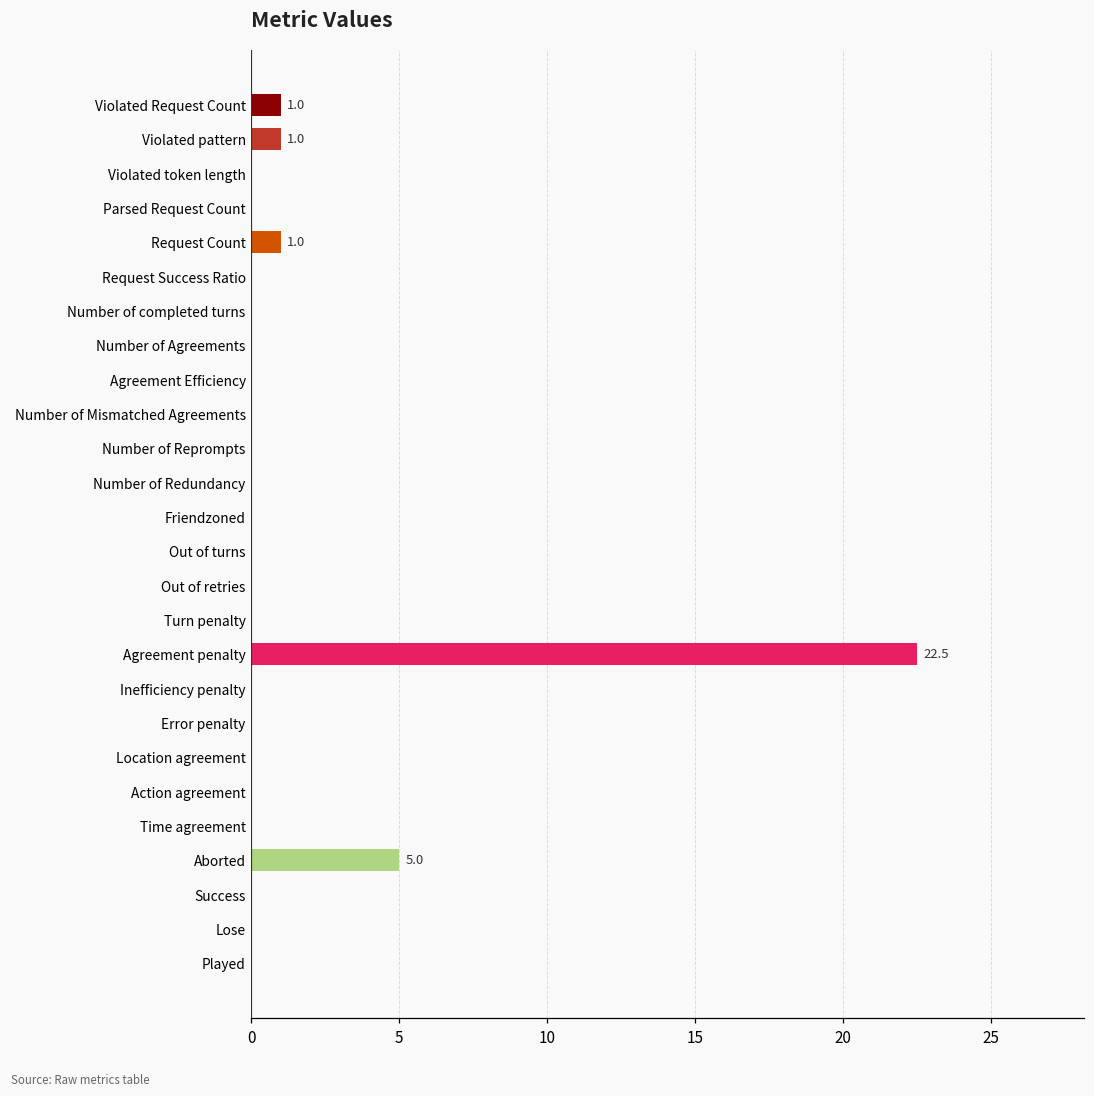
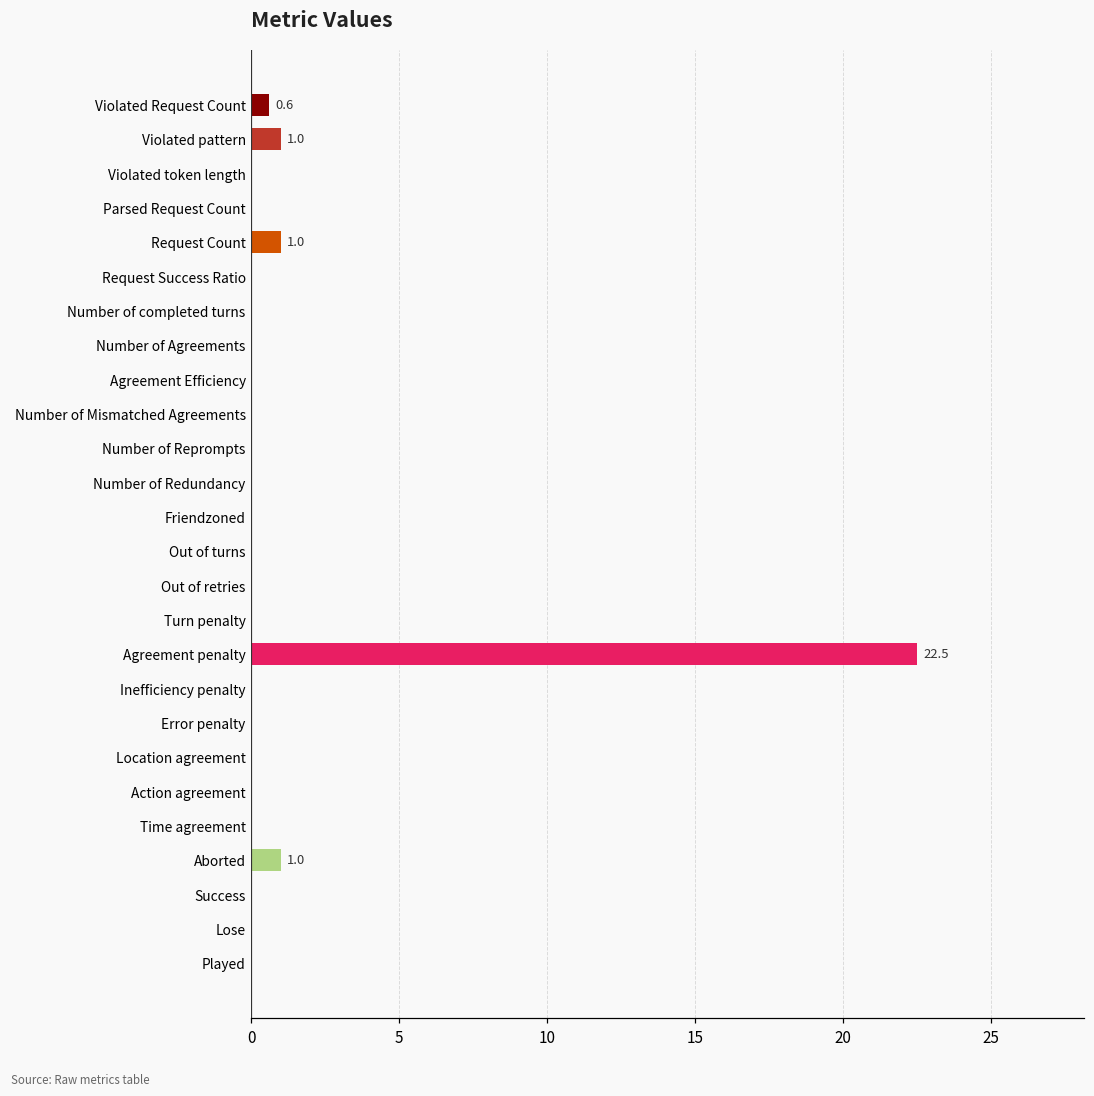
  {
-   "Violated Request Count": 1.0,
+   "Violated Request Count": 0.6,
    "Violated pattern": 1.0,
    "Request Count": 1.0,
    "Agreement penalty": 22.5,
-   "Aborted": 5.0
+   "Aborted": 1.0
  }
